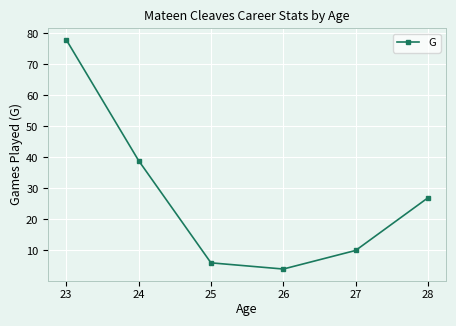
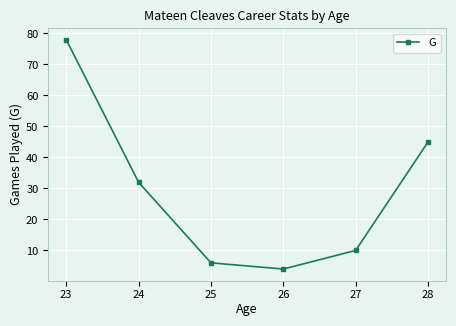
  {
    "23": 78,
-   "24": 39,
+   "24": 32,
    "25": 6,
    "26": 4,
    "27": 10,
-   "28": 27
+   "28": 45
  }
